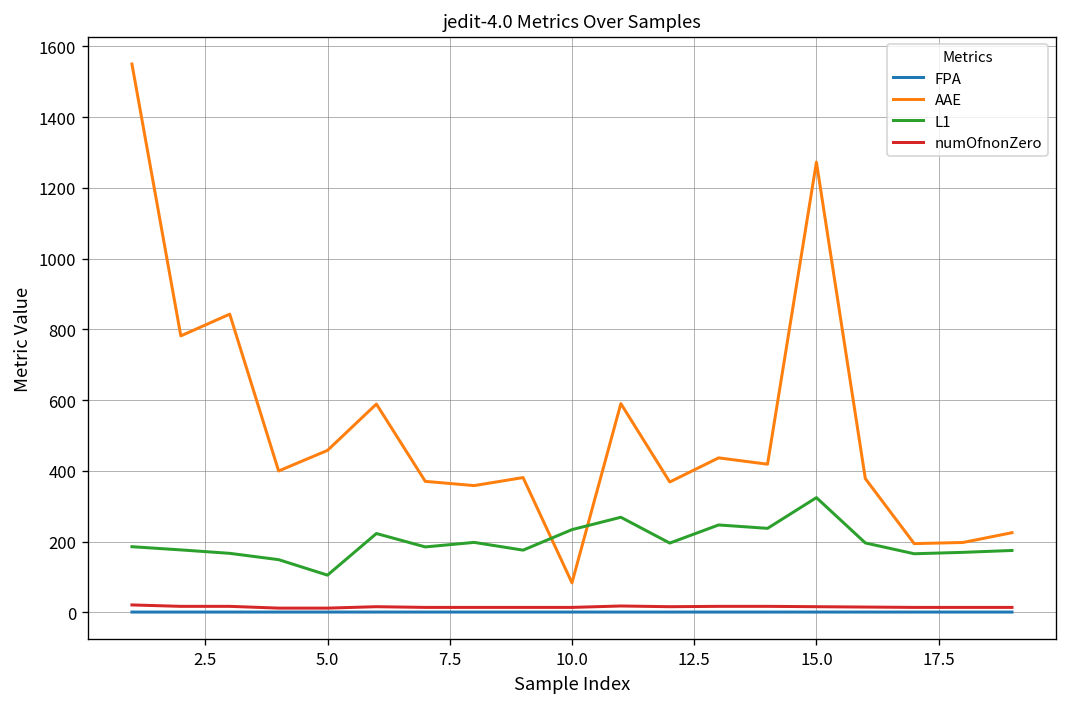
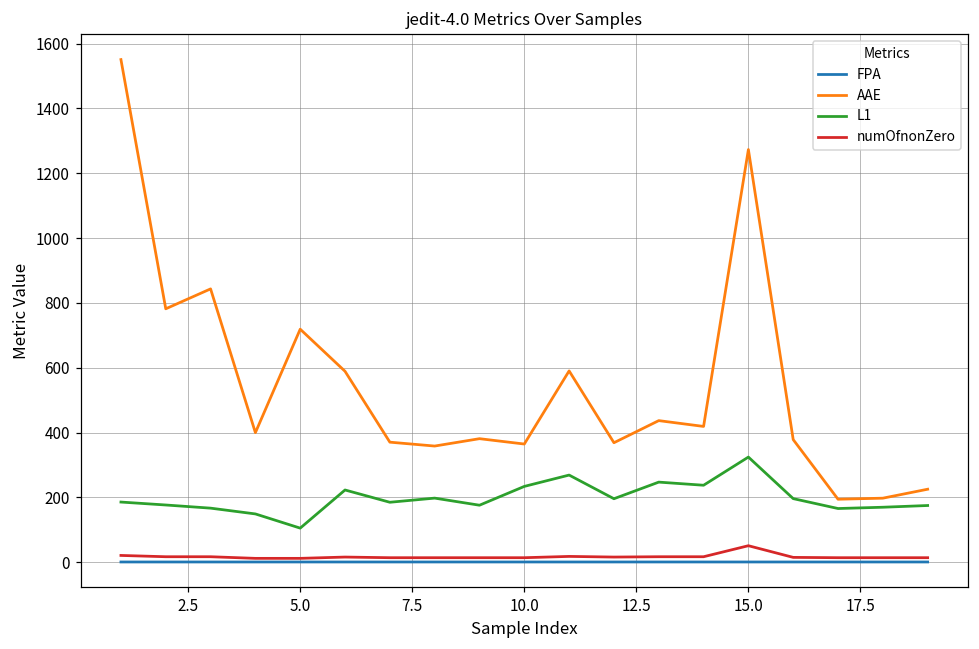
  {
    "FPA": {
      "5.0": 0,
      "10.0": 0,
      "15.0": 0
    },
    "AAE": {
-     "5.0": 460,
-     "10.0": 80,
+     "5.0": 720,
+     "10.0": 360,
      "15.0": 1270
    },
    "L1": {
      "5.0": 110,
      "10.0": 230,
      "15.0": 320
    },
    "numOfnonZero": {
      "5.0": 10,
      "10.0": 10,
-     "15.0": 20
+     "15.0": 50
    }
  }
